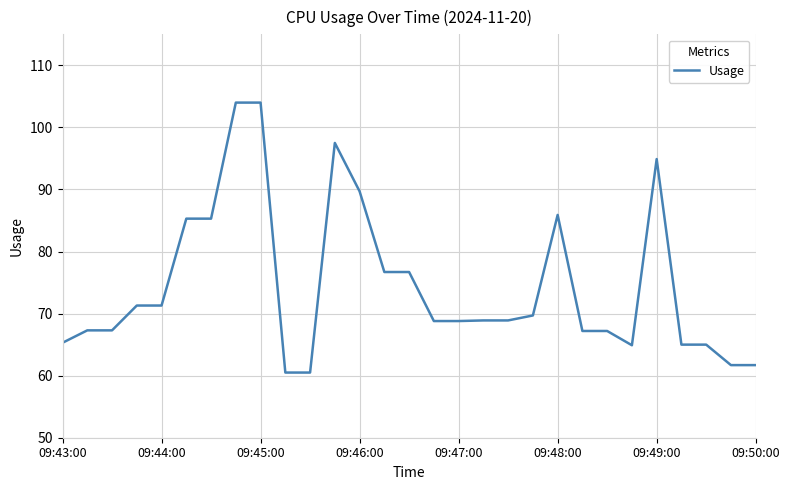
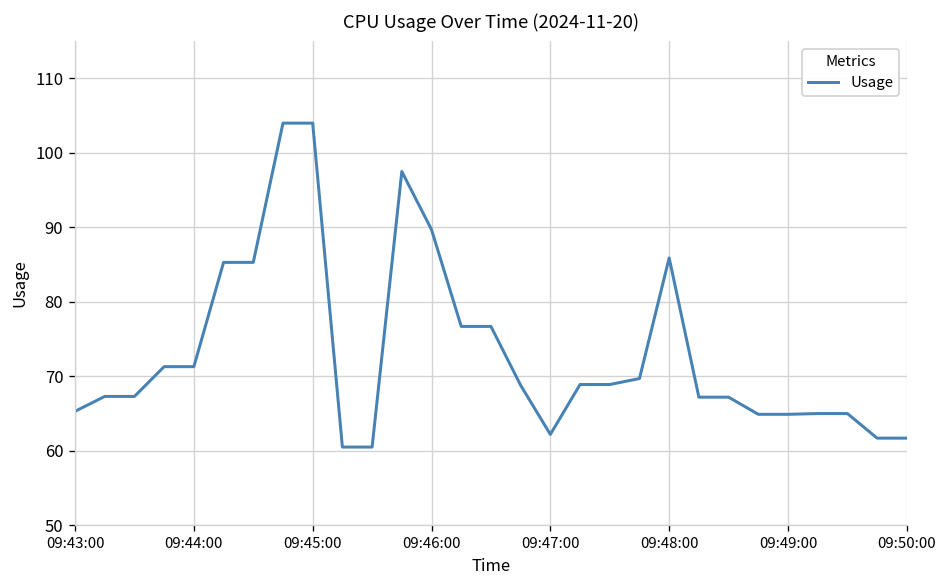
  {
    "09:43:00": 65,
    "09:44:00": 71,
    "09:45:00": 104,
    "09:46:00": 90,
-   "09:47:00": 69,
+   "09:47:00": 62,
    "09:48:00": 86,
-   "09:49:00": 95,
+   "09:49:00": 65,
    "09:50:00": 62
  }
